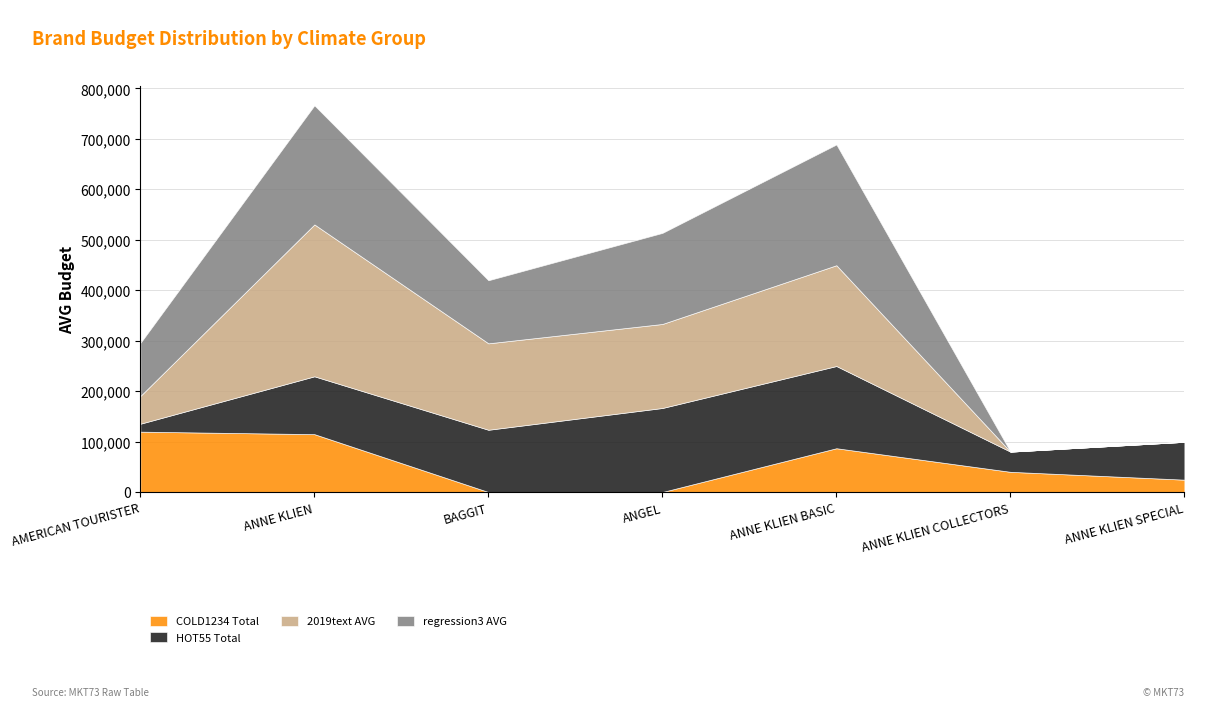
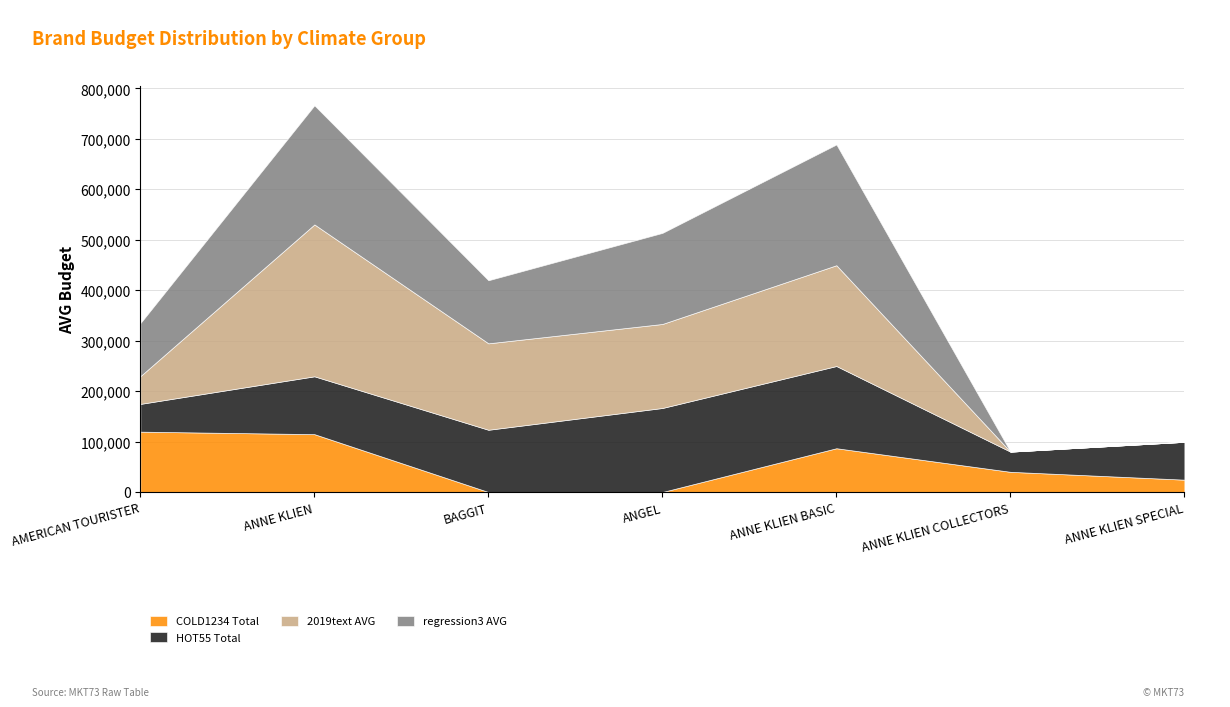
  {
    "COLD1234 Total": {
      "AMERICAN TOURISTER": "120,000",
      "ANNE KLIEN": "110,000",
      "BAGGIT": "0",
      "ANGEL": "0",
      "ANNE KLIEN BASIC": "90,000",
      "ANNE KLIEN COLLECTORS": "40,000",
      "ANNE KLIEN SPECIAL": "20,000"
    },
    "HOT55 Total": {
-     "AMERICAN TOURISTER": "20,000",
+     "AMERICAN TOURISTER": "60,000",
      "ANNE KLIEN": "110,000",
      "BAGGIT": "120,000",
      "ANGEL": "170,000",
      "ANNE KLIEN BASIC": "160,000"
    },
    "2019text AVG": {
      "AMERICAN TOURISTER": "60,000",
      "ANNE KLIEN": "300,000",
      "BAGGIT": "170,000",
      "ANGEL": "170,000",
      "ANNE KLIEN BASIC": "200,000"
    },
    "regression3 AVG": {
      "AMERICAN TOURISTER": "110,000",
      "ANNE KLIEN": "240,000",
      "BAGGIT": "130,000",
      "ANGEL": "180,000",
      "ANNE KLIEN BASIC": "240,000"
    }
  }
